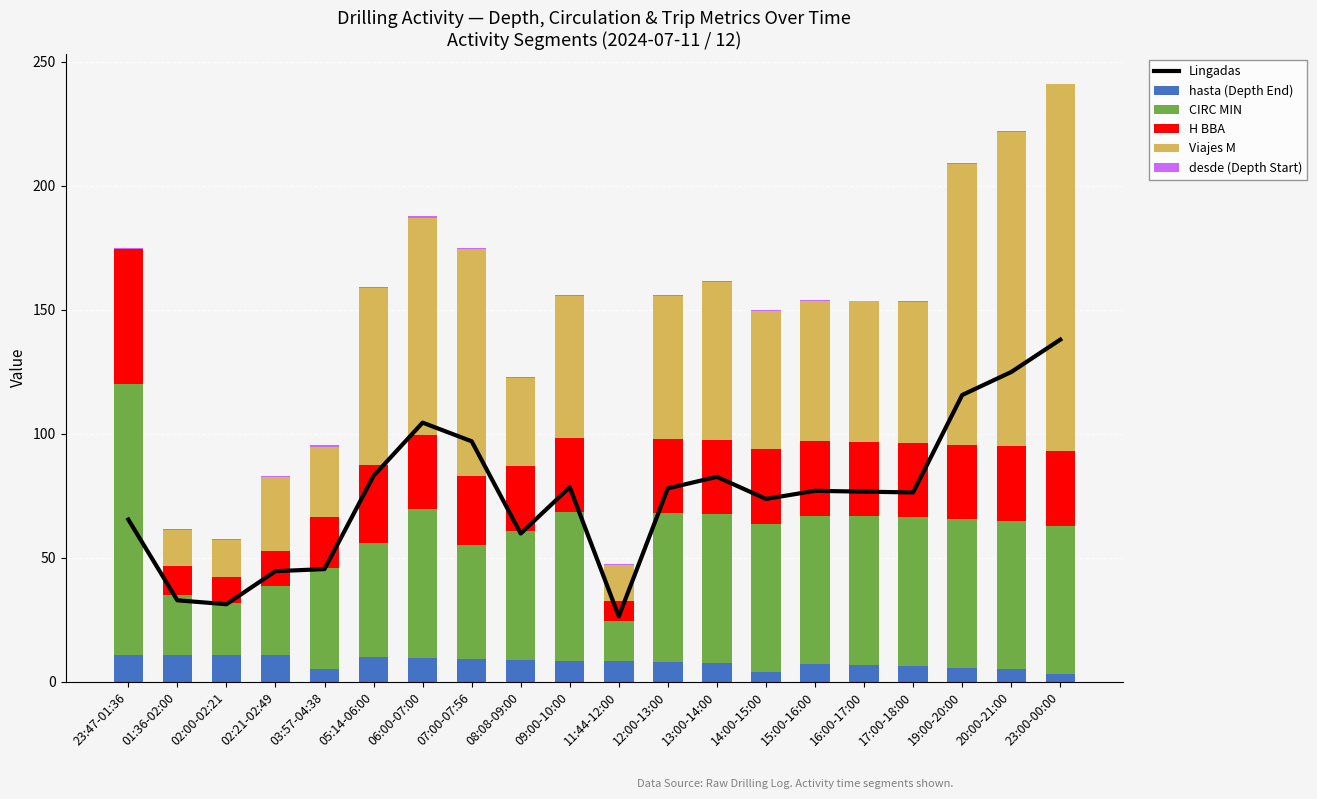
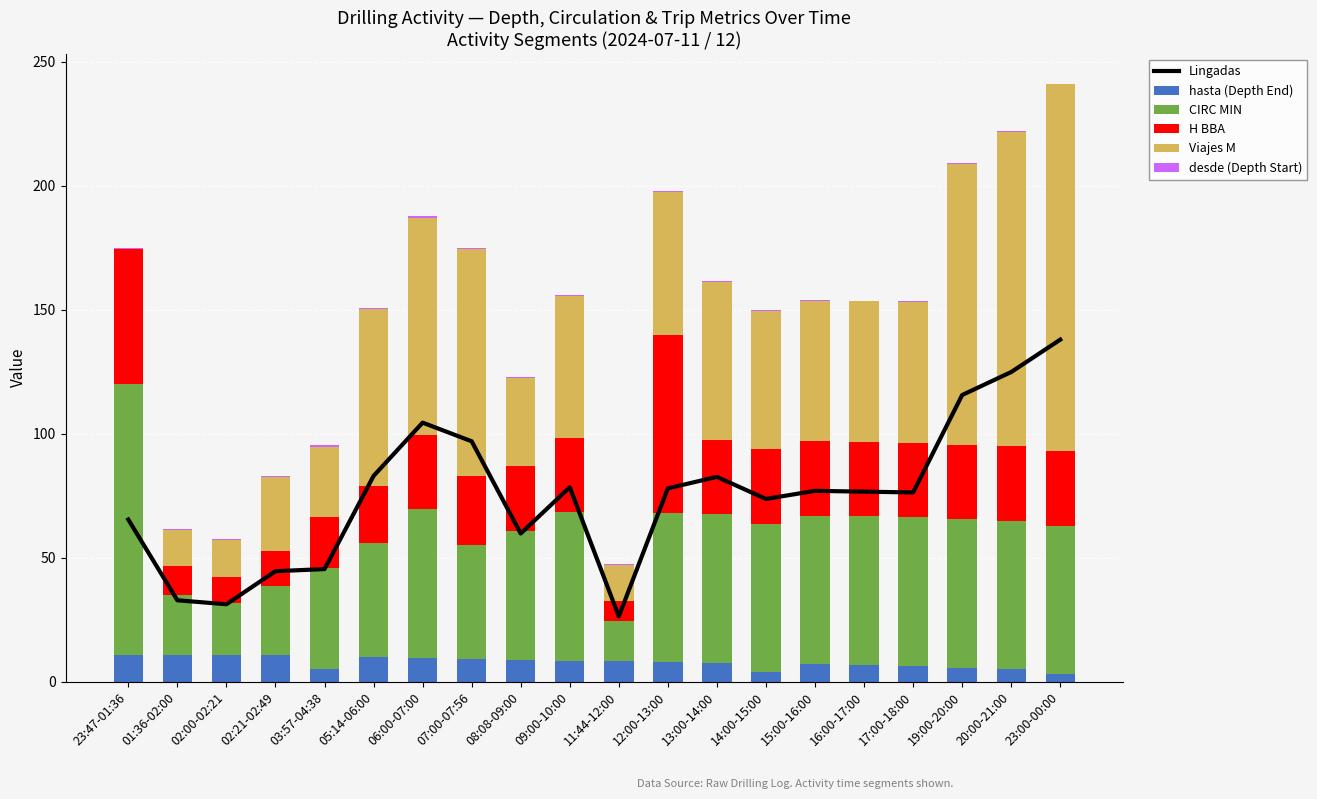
  {
    "Lingadas": {
      "23:47-01:36": 65,
      "01:36-02:00": 33,
      "02:00-02:21": 31,
      "02:21-02:49": 45,
      "03:57-04:38": 45,
      "05:14-06:00": 83,
      "06:00-07:00": 104,
      "07:00-07:56": 97,
      "08:08-09:00": 60,
      "09:00-10:00": 78,
      "11:44-12:00": 26,
      "12:00-13:00": 78,
      "13:00-14:00": 83,
      "14:00-15:00": 74,
      "15:00-16:00": 77,
      "16:00-17:00": 77,
      "17:00-18:00": 76,
      "19:00-20:00": 116,
      "20:00-21:00": 125,
      "23:00-00:00": 138
    },
    "hasta (Depth End)": {
      "23:47-01:36": 11,
      "01:36-02:00": 11,
      "02:00-02:21": 11,
      "02:21-02:49": 11,
      "03:57-04:38": 5,
      "05:14-06:00": 10,
      "06:00-07:00": 9,
      "07:00-07:56": 9,
      "08:08-09:00": 9,
      "09:00-10:00": 8,
      "11:44-12:00": 8,
      "12:00-13:00": 8,
      "13:00-14:00": 8,
      "14:00-15:00": 4,
      "15:00-16:00": 7,
      "16:00-17:00": 7,
      "17:00-18:00": 6,
      "19:00-20:00": 6,
      "20:00-21:00": 5,
      "23:00-00:00": 3
    },
    "CIRC MIN": {
      "23:47-01:36": 109,
      "01:36-02:00": 24,
      "02:00-02:21": 21,
      "02:21-02:49": 28,
      "03:57-04:38": 41,
      "05:14-06:00": 46,
      "06:00-07:00": 60,
      "07:00-07:56": 46,
      "08:08-09:00": 52,
      "09:00-10:00": 60,
      "11:44-12:00": 16,
      "12:00-13:00": 60,
      "13:00-14:00": 60,
      "14:00-15:00": 60,
      "15:00-16:00": 60,
      "16:00-17:00": 60,
      "17:00-18:00": 60,
      "19:00-20:00": 60,
      "20:00-21:00": 60,
      "23:00-00:00": 60
    },
    "H BBA": {
      "23:47-01:36": 55,
      "01:36-02:00": 12,
      "02:00-02:21": 11,
      "02:21-02:49": 14,
      "03:57-04:38": 20,
-     "05:14-06:00": 32,
+     "05:14-06:00": 23,
      "06:00-07:00": 30,
      "07:00-07:56": 28,
      "08:08-09:00": 26,
      "09:00-10:00": 30,
      "11:44-12:00": 8,
-     "12:00-13:00": 30,
+     "12:00-13:00": 72,
      "13:00-14:00": 30,
      "14:00-15:00": 30,
      "15:00-16:00": 30,
      "16:00-17:00": 30,
      "17:00-18:00": 30,
      "19:00-20:00": 30,
      "20:00-21:00": 30,
      "23:00-00:00": 30
    },
    "Viajes M": {
      "23:47-01:36": 0,
      "01:36-02:00": 14,
      "02:00-02:21": 15,
      "02:21-02:49": 30,
      "03:57-04:38": 29,
      "05:14-06:00": 71,
      "06:00-07:00": 88,
      "07:00-07:56": 92,
      "08:08-09:00": 36,
      "09:00-10:00": 57,
      "11:44-12:00": 15,
      "12:00-13:00": 58,
      "13:00-14:00": 64,
      "14:00-15:00": 56,
      "15:00-16:00": 57,
      "16:00-17:00": 57,
      "17:00-18:00": 57,
      "19:00-20:00": 113,
      "20:00-21:00": 127,
      "23:00-00:00": 148
    }
  }
